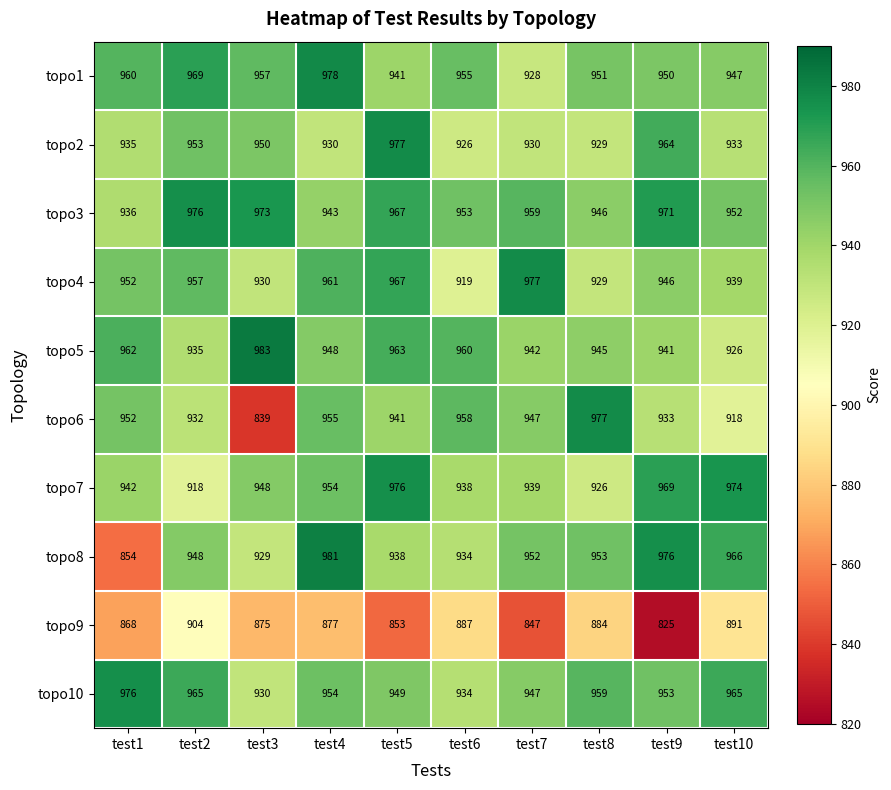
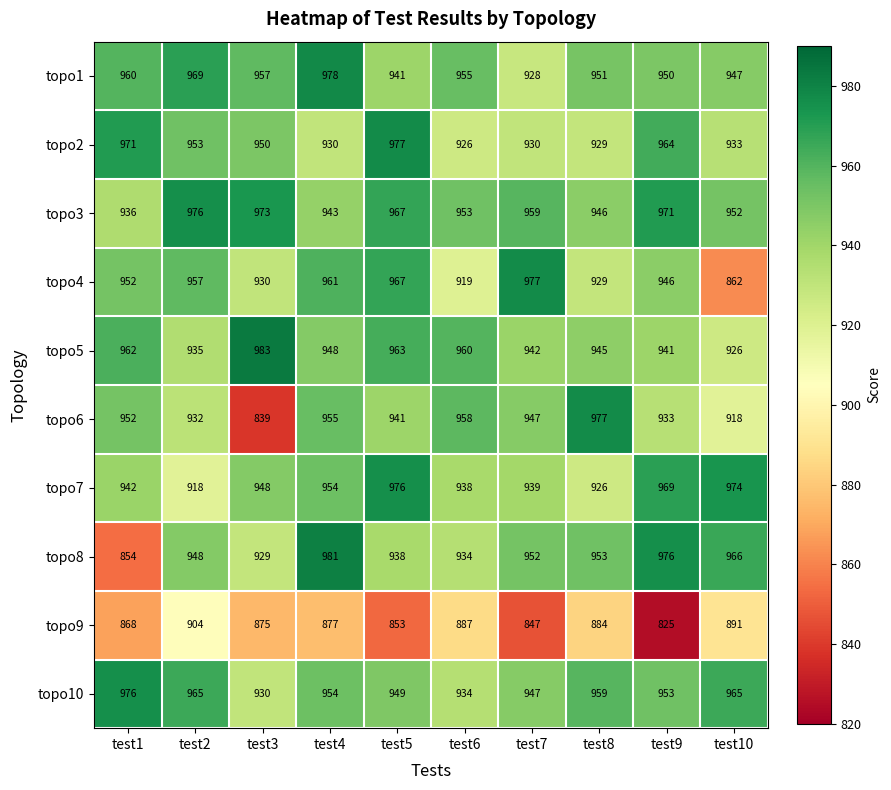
  {
    "topo1": {
      "test1": 960,
      "test2": 969,
      "test3": 957,
      "test4": 978,
      "test5": 941,
      "test6": 955,
      "test7": 928,
      "test8": 951,
      "test9": 950,
      "test10": 947
    },
    "topo2": {
-     "test1": 935,
+     "test1": 971,
      "test2": 953,
      "test3": 950,
      "test4": 930,
      "test5": 977,
      "test6": 926,
      "test7": 930,
      "test8": 929,
      "test9": 964,
      "test10": 933
    },
    "topo3": {
      "test1": 936,
      "test2": 976,
      "test3": 973,
      "test4": 943,
      "test5": 967,
      "test6": 953,
      "test7": 959,
      "test8": 946,
      "test9": 971,
      "test10": 952
    },
    "topo4": {
      "test1": 952,
      "test2": 957,
      "test3": 930,
      "test4": 961,
      "test5": 967,
      "test6": 919,
      "test7": 977,
      "test8": 929,
      "test9": 946,
-     "test10": 939
+     "test10": 862
    },
    "topo5": {
      "test1": 962,
      "test2": 935,
      "test3": 983,
      "test4": 948,
      "test5": 963,
      "test6": 960,
      "test7": 942,
      "test8": 945,
      "test9": 941,
      "test10": 926
    },
    "topo6": {
      "test1": 952,
      "test2": 932,
      "test3": 839,
      "test4": 955,
      "test5": 941,
      "test6": 958,
      "test7": 947,
      "test8": 977,
      "test9": 933,
      "test10": 918
    },
    "topo7": {
      "test1": 942,
      "test2": 918,
      "test3": 948,
      "test4": 954,
      "test5": 976,
      "test6": 938,
      "test7": 939,
      "test8": 926,
      "test9": 969,
      "test10": 974
    },
    "topo8": {
      "test1": 854,
      "test2": 948,
      "test3": 929,
      "test4": 981,
      "test5": 938,
      "test6": 934,
      "test7": 952,
      "test8": 953,
      "test9": 976,
      "test10": 966
    },
    "topo9": {
      "test1": 868,
      "test2": 904,
      "test3": 875,
      "test4": 877,
      "test5": 853,
      "test6": 887,
      "test7": 847,
      "test8": 884,
      "test9": 825,
      "test10": 891
    },
    "topo10": {
      "test1": 976,
      "test2": 965,
      "test3": 930,
      "test4": 954,
      "test5": 949,
      "test6": 934,
      "test7": 947,
      "test8": 959,
      "test9": 953,
      "test10": 965
    }
  }
